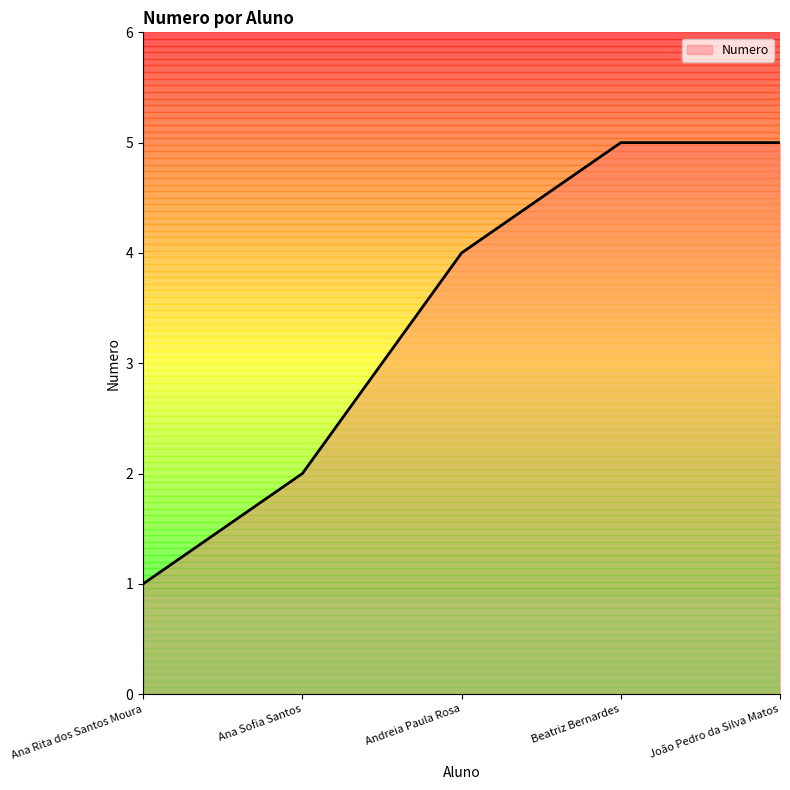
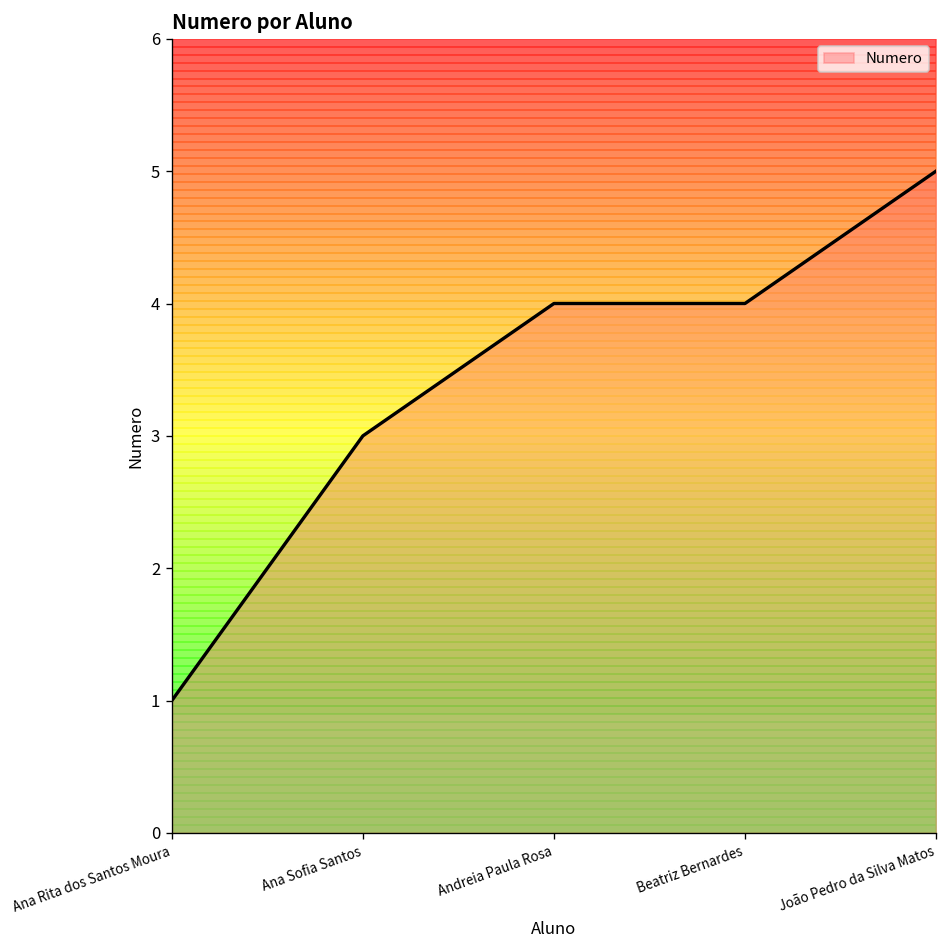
  {
    "Ana Rita dos Santos Moura": 1,
-   "Ana Sofia Santos": 2,
+   "Ana Sofia Santos": 3,
    "Andreia Paula Rosa": 4,
-   "Beatriz Bernardes": 5,
+   "Beatriz Bernardes": 4,
    "João Pedro da Silva Matos": 5
  }
